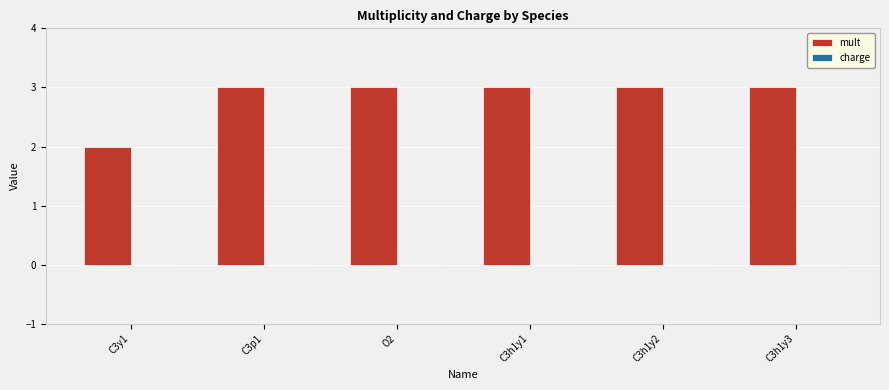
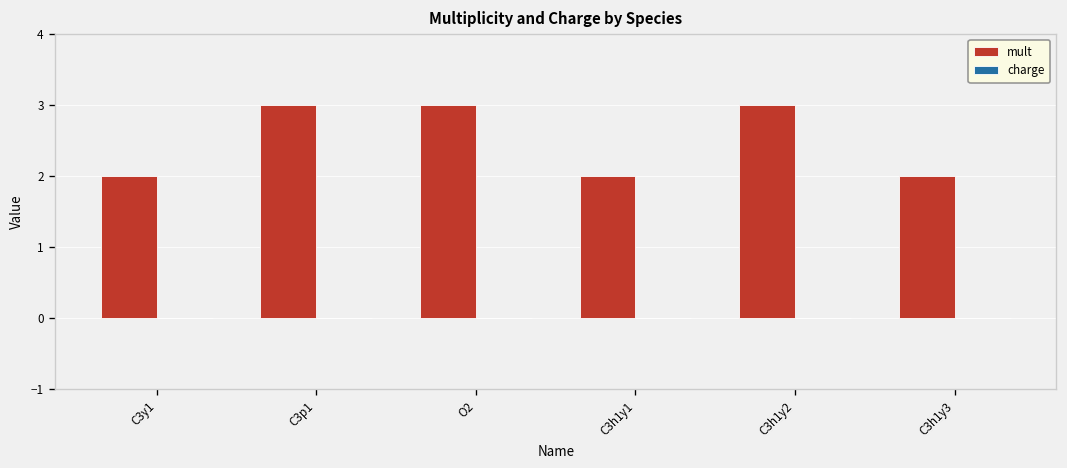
  {
    "mult": {
      "C3y1": 2,
      "C3p1": 3,
      "O2": 3,
-     "C3h1y1": 3,
+     "C3h1y1": 2,
      "C3h1y2": 3,
-     "C3h1y3": 3
+     "C3h1y3": 2
    },
    "charge": {
      "C3y1": 0,
      "C3p1": 0,
      "O2": 0,
      "C3h1y1": 0,
      "C3h1y2": 0,
      "C3h1y3": 0
    }
  }
